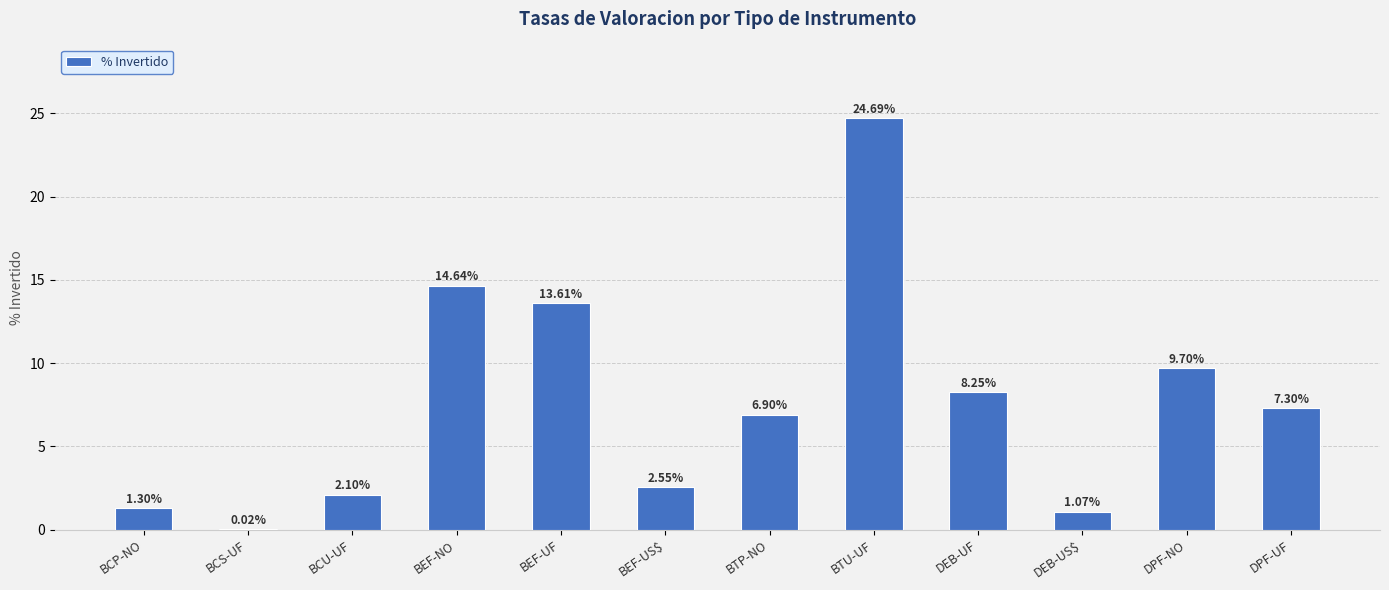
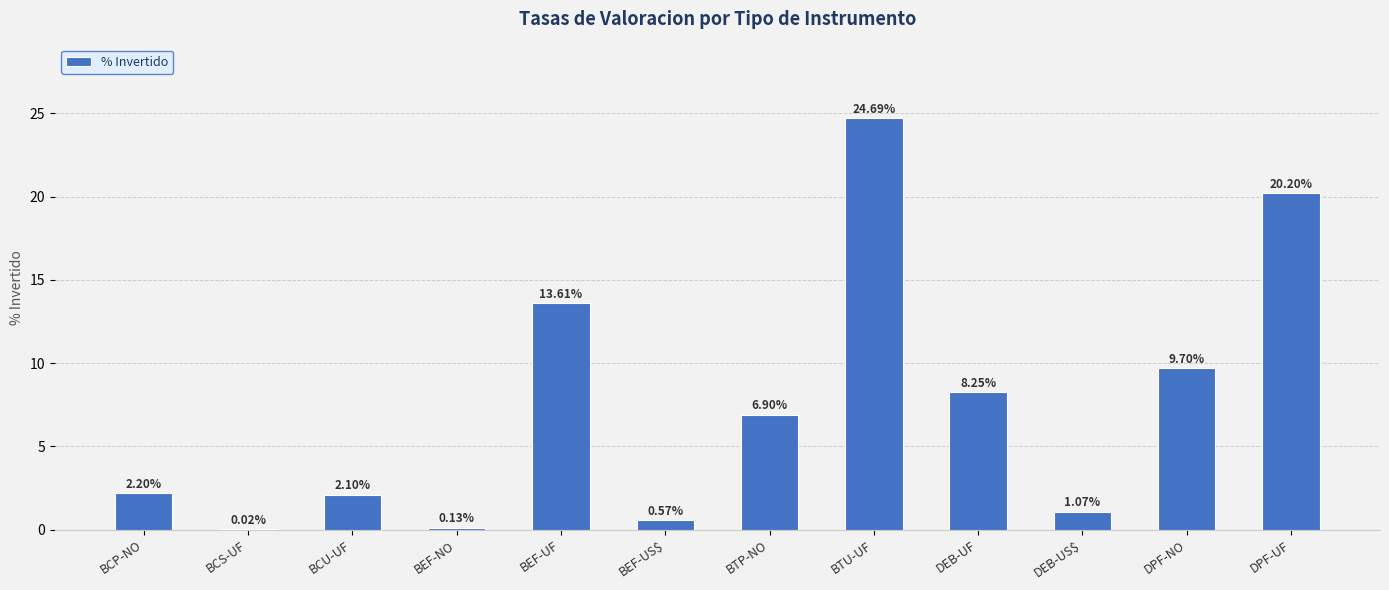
  {
-   "BCP-NO": "1.30%",
+   "BCP-NO": "2.20%",
    "BCS-UF": "0.02%",
    "BCU-UF": "2.10%",
-   "BEF-NO": "14.64%",
+   "BEF-NO": "0.13%",
    "BEF-UF": "13.61%",
-   "BEF-US$": "2.55%",
+   "BEF-US$": "0.57%",
    "BTP-NO": "6.90%",
    "BTU-UF": "24.69%",
    "DEB-UF": "8.25%",
    "DEB-US$": "1.07%",
    "DPF-NO": "9.70%",
-   "DPF-UF": "7.30%"
+   "DPF-UF": "20.20%"
  }
